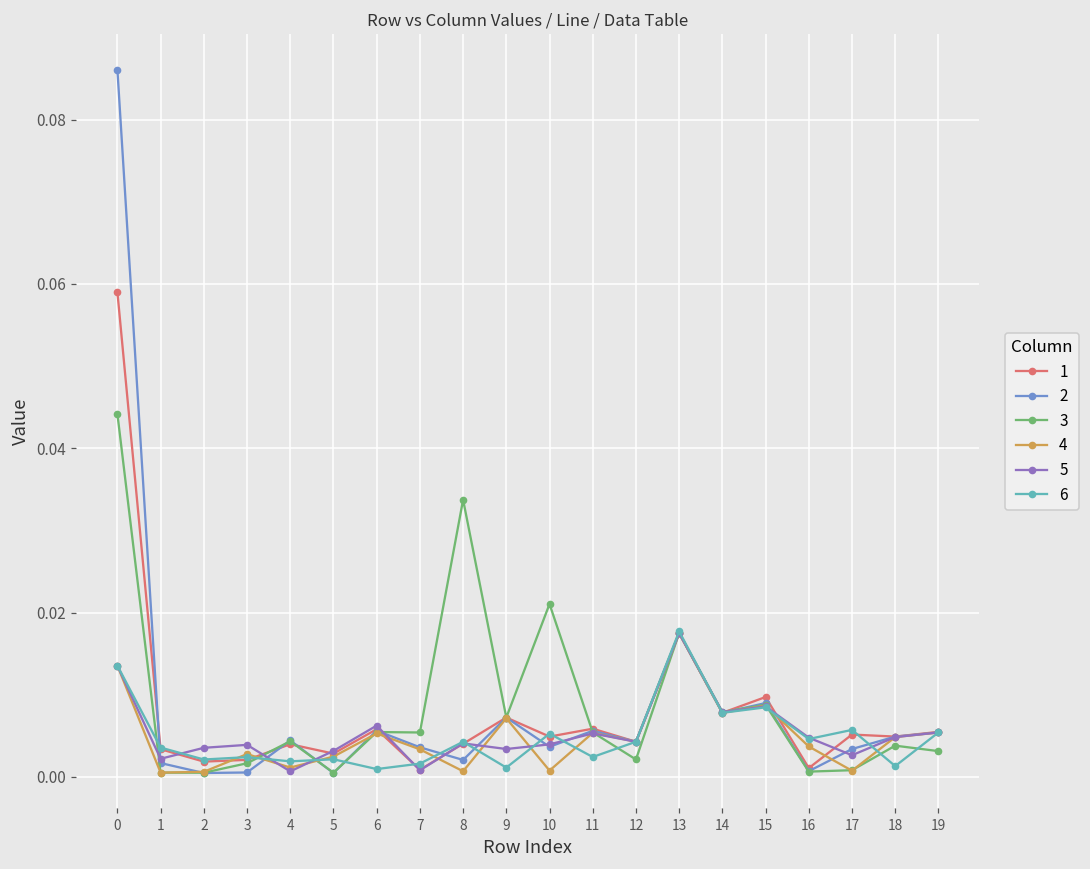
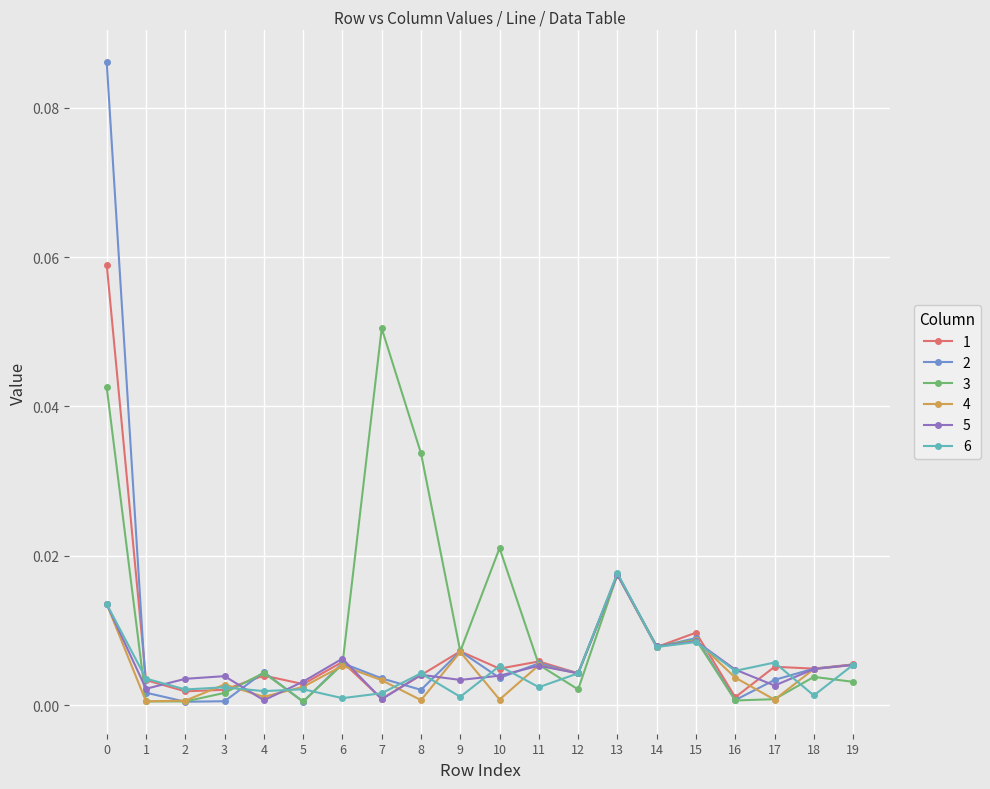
  {
    "3": {
-     "0": 0.044,
+     "0": 0.043,
      "3": 0.002,
-     "7": 0.005,
+     "7": 0.050,
      "8": 0.034,
      "10": 0.021,
      "12": 0.002,
      "18": 0.004,
      "19": 0.003
    }
  }
